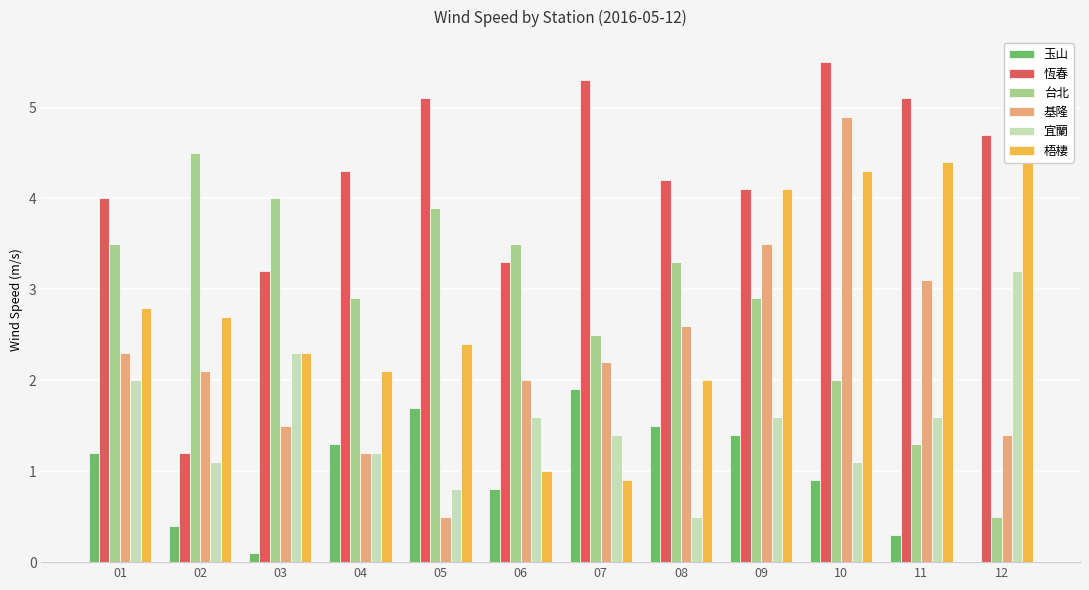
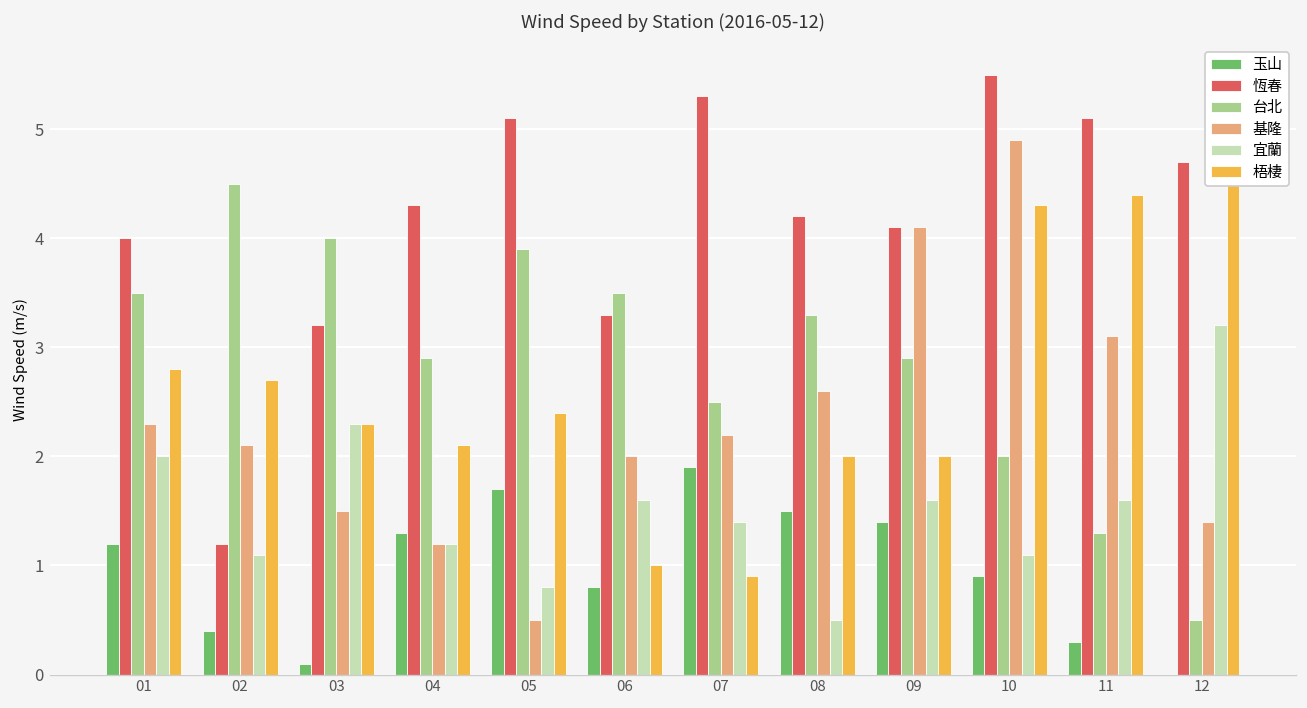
  {
    "玉山": {
      "01": 1.2,
      "02": 0.4,
      "03": 0.1,
      "04": 1.3,
      "05": 1.7,
      "06": 0.8,
      "07": 1.9,
      "08": 1.5,
      "09": 1.4,
      "10": 0.9,
      "11": 0.3,
      "12": 0.0
    },
    "恆春": {
      "01": 4.0,
      "02": 1.2,
      "03": 3.2,
      "04": 4.3,
      "05": 5.1,
      "06": 3.3,
      "07": 5.3,
      "08": 4.2,
      "09": 4.1,
      "10": 5.5,
      "11": 5.1,
      "12": 4.7
    },
    "基隆": {
      "01": 2.3,
      "02": 2.1,
      "03": 1.5,
      "04": 1.2,
      "05": 0.5,
      "06": 2.0,
      "07": 2.2,
      "08": 2.6,
-     "09": 3.5,
+     "09": 4.1,
      "10": 4.9,
      "11": 3.1,
      "12": 1.4
    },
    "梧棲": {
      "01": 2.8,
      "02": 2.7,
      "03": 2.3,
      "04": 2.1,
      "05": 2.4,
      "06": 1.0,
      "07": 0.9,
      "08": 2.0,
-     "09": 4.1,
+     "09": 2.0,
      "10": 4.3,
      "11": 4.4
    }
  }
